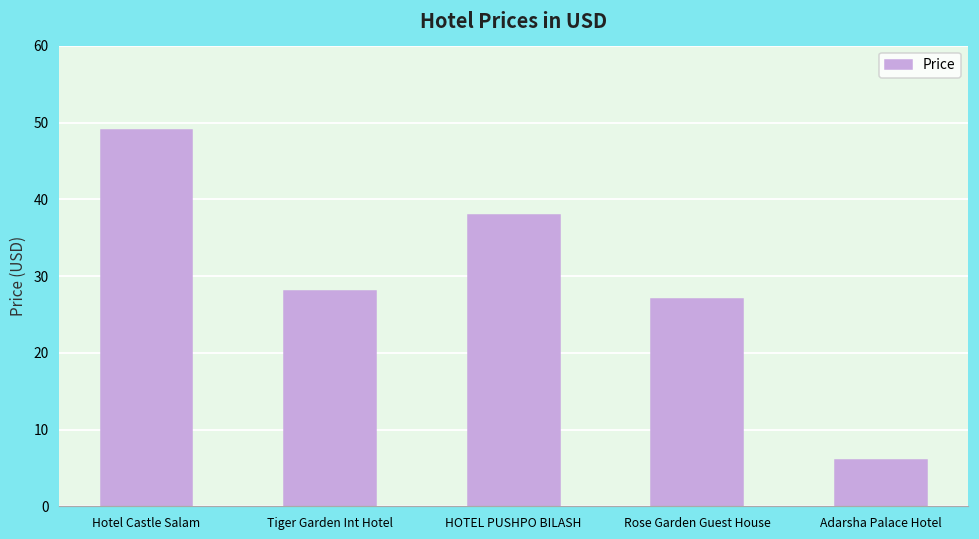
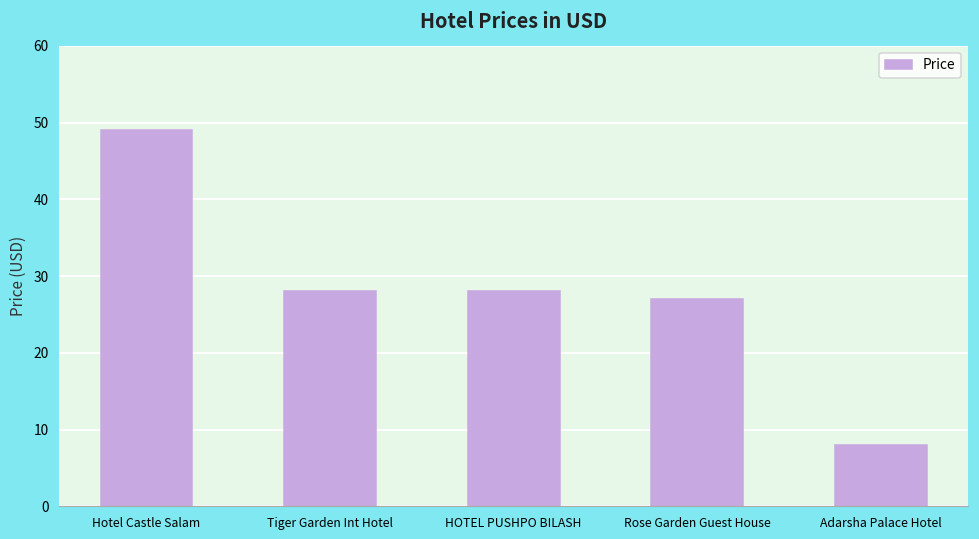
  {
    "Hotel Castle Salam": 49,
    "Tiger Garden Int Hotel": 28,
-   "HOTEL PUSHPO BILASH": 38,
+   "HOTEL PUSHPO BILASH": 28,
    "Rose Garden Guest House": 27,
-   "Adarsha Palace Hotel": 6
+   "Adarsha Palace Hotel": 8
  }
